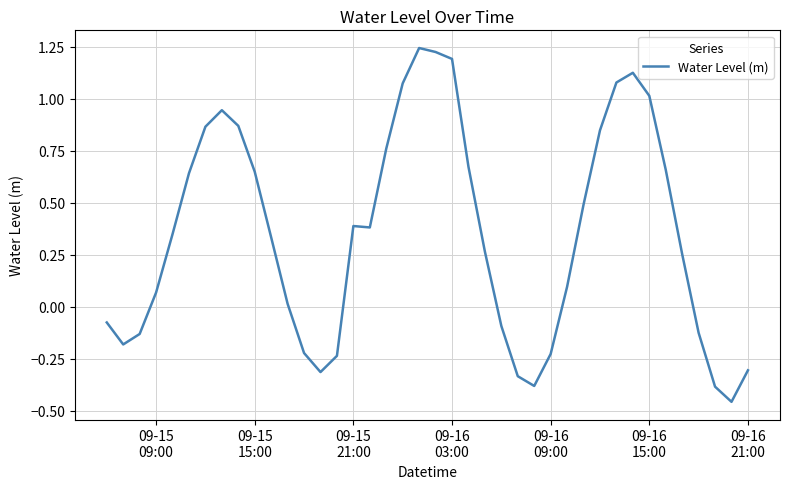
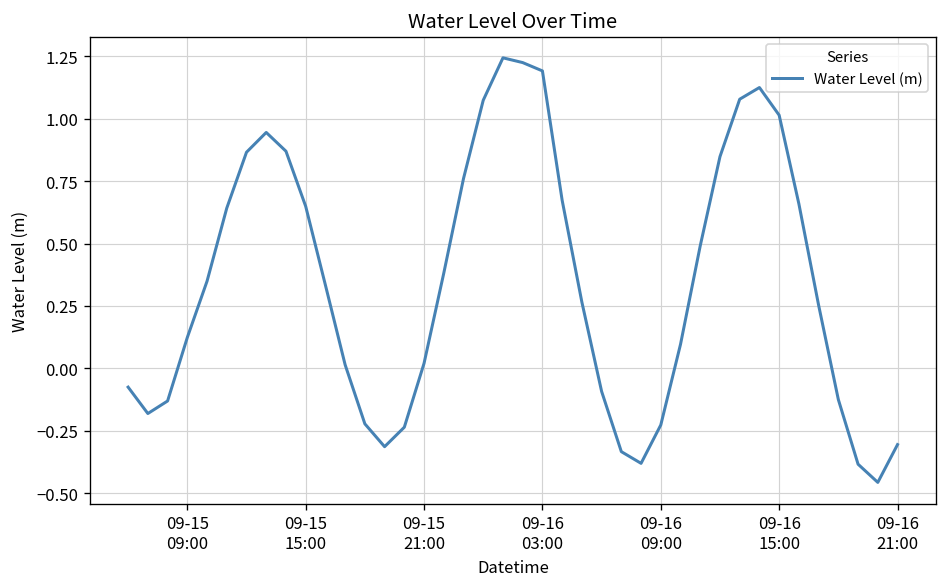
  {
-   "09-15 09:00": 0.07,
+   "09-15 09:00": 0.12,
    "09-15 15:00": 0.65,
-   "09-15 21:00": 0.39,
+   "09-15 21:00": 0.02,
    "09-16 03:00": 1.19,
    "09-16 09:00": -0.23,
    "09-16 15:00": 1.01,
    "09-16 21:00": -0.31
  }
